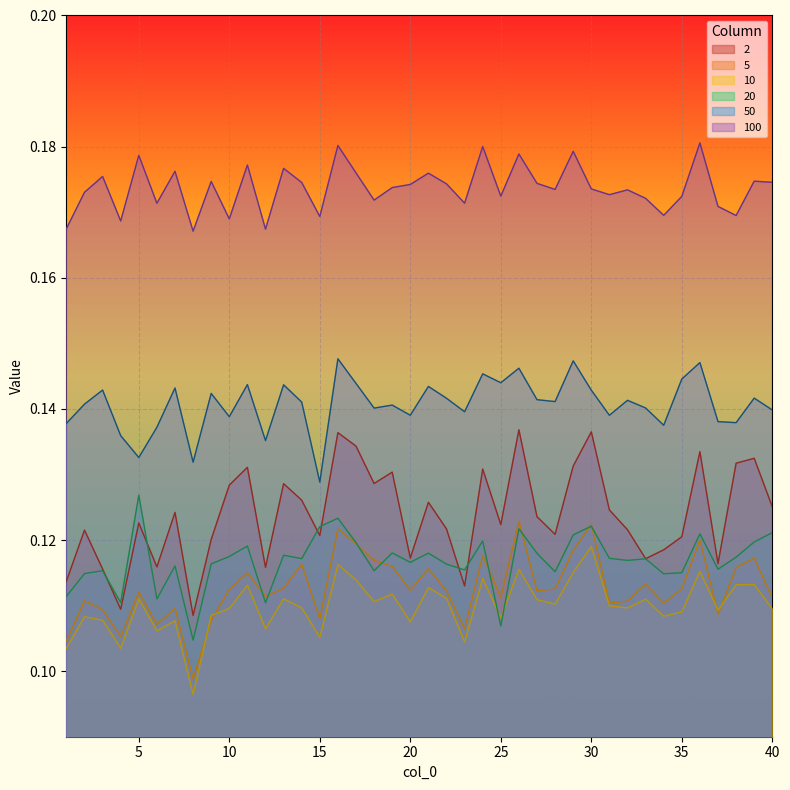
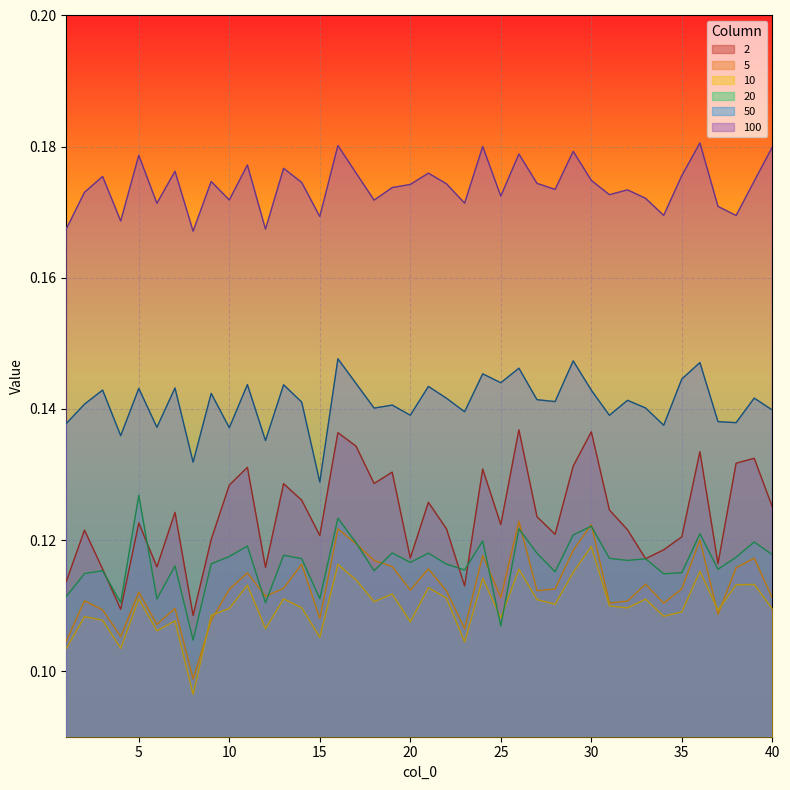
  {
    "20": {
      "5": 0.127,
      "10": 0.117,
-     "15": 0.122,
+     "15": 0.111,
      "20": 0.117,
      "25": 0.107,
      "35": 0.115,
-     "40": 0.121
+     "40": 0.118
    },
    "50": {
-     "5": 0.133,
-     "10": 0.139,
+     "5": 0.143,
+     "10": 0.137,
      "15": 0.129,
      "20": 0.139,
      "25": 0.144,
      "30": 0.143,
      "35": 0.145,
      "40": 0.140
    },
    "100": {
      "5": 0.179,
-     "10": 0.169,
+     "10": 0.172,
      "15": 0.169,
      "20": 0.174,
      "25": 0.172,
-     "30": 0.174,
-     "35": 0.172,
-     "40": 0.175
+     "30": 0.175,
+     "35": 0.176,
+     "40": 0.180
    }
  }
